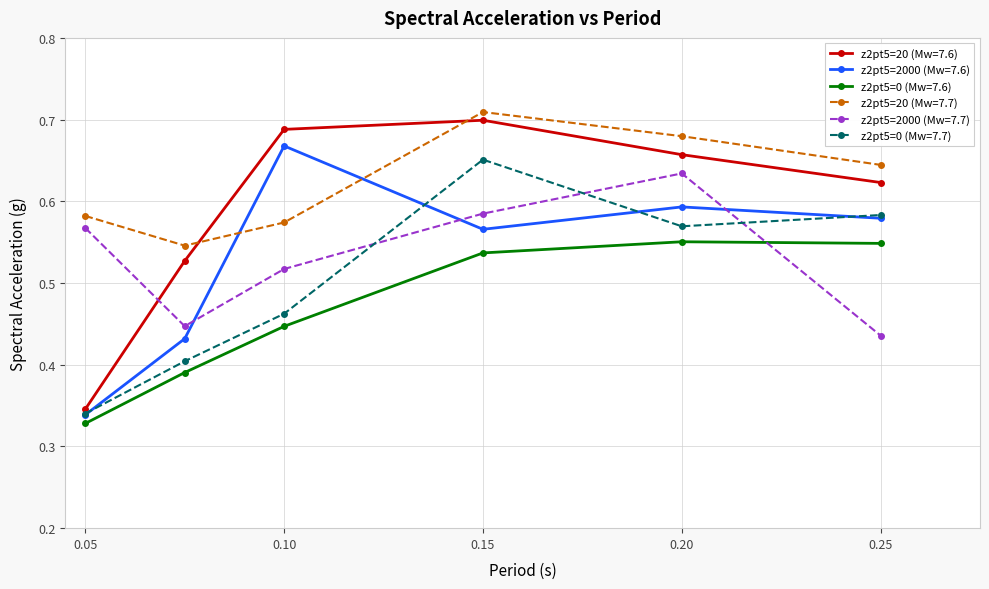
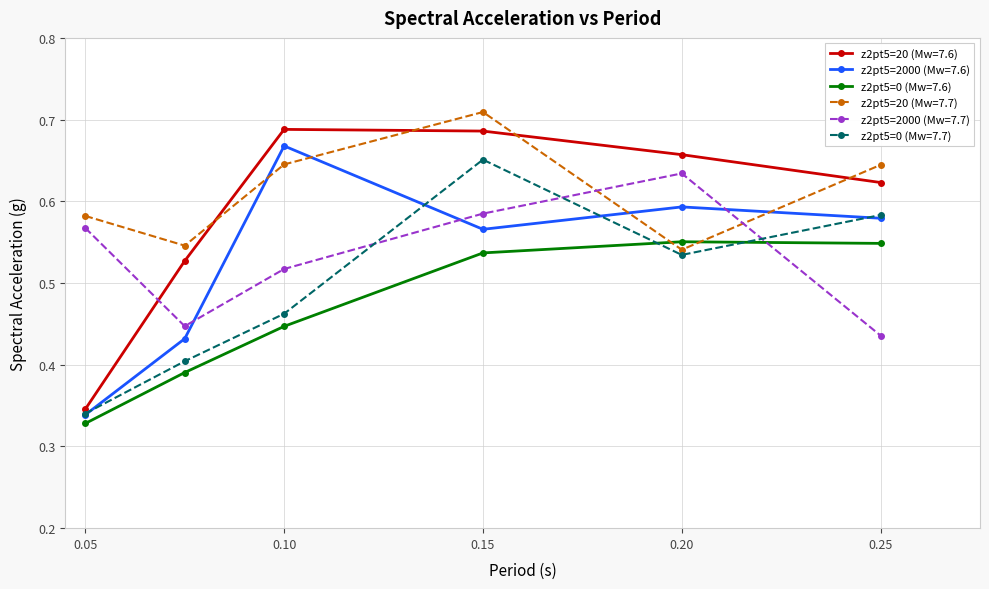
  {
    "z2pt5=20 (Mw=7.6)": {
      "0.05": 0.35,
      "0.10": 0.69,
-     "0.15": 0.70,
+     "0.15": 0.69,
      "0.20": 0.66,
      "0.25": 0.62
    },
    "z2pt5=2000 (Mw=7.6)": {
      "0.10": 0.67,
      "0.15": 0.57,
      "0.20": 0.59,
      "0.25": 0.58
    },
    "z2pt5=0 (Mw=7.6)": {
      "0.05": 0.33,
      "0.10": 0.45,
      "0.15": 0.54,
      "0.20": 0.55,
      "0.25": 0.55
    },
    "z2pt5=20 (Mw=7.7)": {
      "0.05": 0.58,
-     "0.10": 0.57,
+     "0.10": 0.65,
      "0.15": 0.71,
-     "0.20": 0.68,
+     "0.20": 0.54,
      "0.25": 0.64
    },
    "z2pt5=2000 (Mw=7.7)": {
      "0.05": 0.57,
      "0.10": 0.52,
      "0.15": 0.58,
      "0.20": 0.63,
      "0.25": 0.44
    },
    "z2pt5=0 (Mw=7.7)": {
      "0.10": 0.46,
      "0.15": 0.65,
-     "0.20": 0.57,
+     "0.20": 0.53,
      "0.25": 0.58
    }
  }
